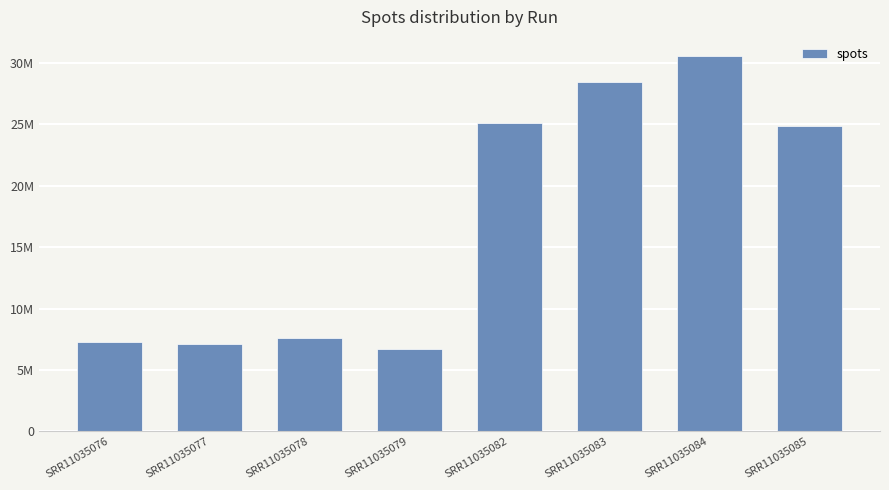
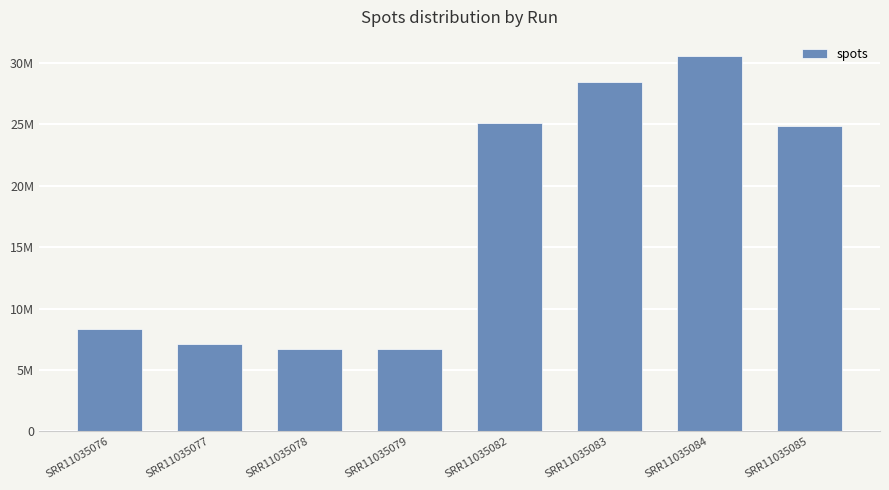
  {
-   "SRR11035076": 7300000,
+   "SRR11035076": 8300000,
    "SRR11035077": 7100000,
-   "SRR11035078": 7600000,
+   "SRR11035078": 6700000,
    "SRR11035079": 6700000,
    "SRR11035082": 25100000,
    "SRR11035083": 28400000,
    "SRR11035084": 30600000,
    "SRR11035085": 24900000
  }
